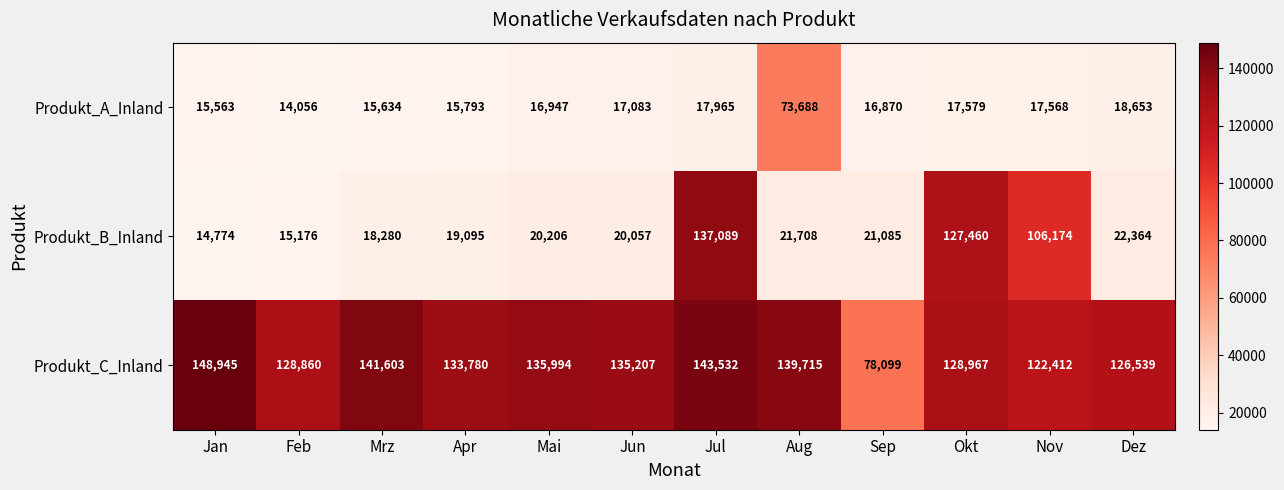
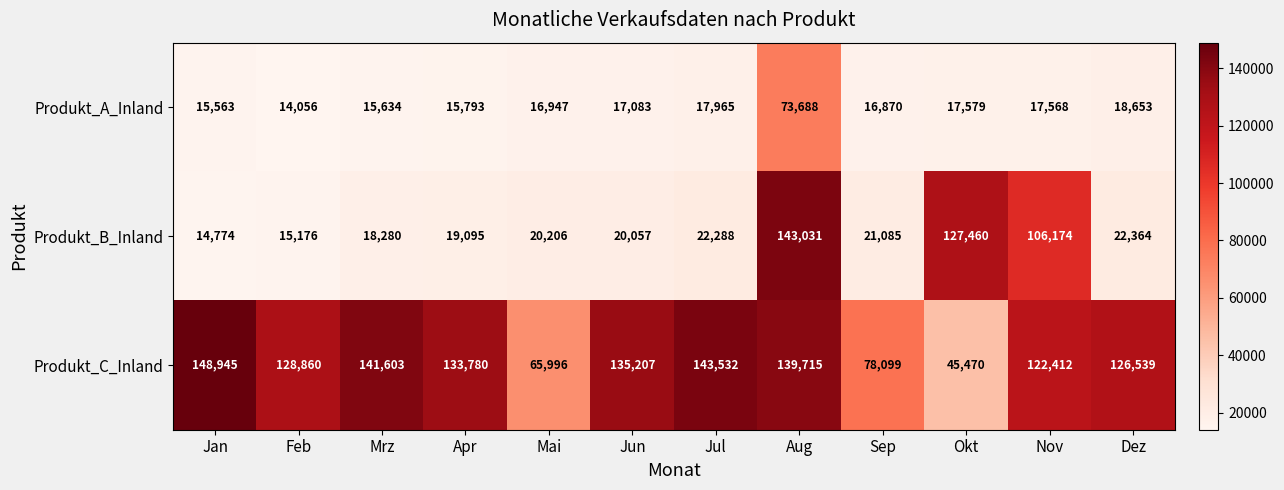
  {
    "Produkt_A_Inland": {
      "Jan": "15,563",
      "Feb": "14,056",
      "Mrz": "15,634",
      "Apr": "15,793",
      "Mai": "16,947",
      "Jun": "17,083",
      "Jul": "17,965",
      "Aug": "73,688",
      "Sep": "16,870",
      "Okt": "17,579",
      "Nov": "17,568",
      "Dez": "18,653"
    },
    "Produkt_B_Inland": {
      "Jan": "14,774",
      "Feb": "15,176",
      "Mrz": "18,280",
      "Apr": "19,095",
      "Mai": "20,206",
      "Jun": "20,057",
-     "Jul": "137,089",
-     "Aug": "21,708",
+     "Jul": "22,288",
+     "Aug": "143,031",
      "Sep": "21,085",
      "Okt": "127,460",
      "Nov": "106,174",
      "Dez": "22,364"
    },
    "Produkt_C_Inland": {
      "Jan": "148,945",
      "Feb": "128,860",
      "Mrz": "141,603",
      "Apr": "133,780",
-     "Mai": "135,994",
+     "Mai": "65,996",
      "Jun": "135,207",
      "Jul": "143,532",
      "Aug": "139,715",
      "Sep": "78,099",
-     "Okt": "128,967",
+     "Okt": "45,470",
      "Nov": "122,412",
      "Dez": "126,539"
    }
  }
